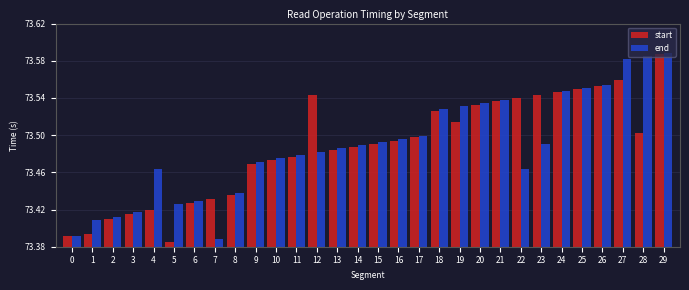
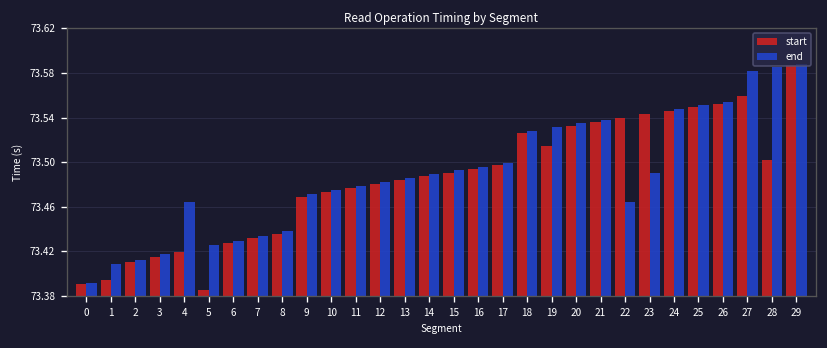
  {
    "start": {
      "0": 73.39,
      "1": 73.39,
      "2": 73.41,
      "3": 73.42,
      "4": 73.42,
      "5": 73.39,
      "6": 73.43,
      "7": 73.43,
      "8": 73.44,
      "9": 73.47,
      "10": 73.47,
      "11": 73.48,
-     "12": 73.54,
+     "12": 73.48,
      "13": 73.48,
      "14": 73.49,
      "15": 73.49,
      "16": 73.49,
      "17": 73.50,
      "18": 73.53,
      "19": 73.51,
      "20": 73.53,
      "21": 73.54,
      "22": 73.54,
      "23": 73.54,
      "24": 73.55,
      "25": 73.55,
      "26": 73.55,
      "27": 73.56,
      "28": 73.50
    },
    "end": {
      "0": 73.39,
      "1": 73.41,
      "2": 73.41,
      "3": 73.42,
      "4": 73.46,
      "5": 73.43,
      "6": 73.43,
-     "7": 73.39,
+     "7": 73.43,
      "8": 73.44,
      "9": 73.47,
      "10": 73.48,
      "11": 73.48,
      "12": 73.48,
      "13": 73.49,
      "14": 73.49,
      "15": 73.49,
      "16": 73.50,
      "17": 73.50,
      "18": 73.53,
      "19": 73.53,
      "20": 73.53,
      "21": 73.54,
      "22": 73.46,
      "23": 73.49,
      "24": 73.55,
      "25": 73.55,
      "26": 73.55,
      "27": 73.58
    }
  }
